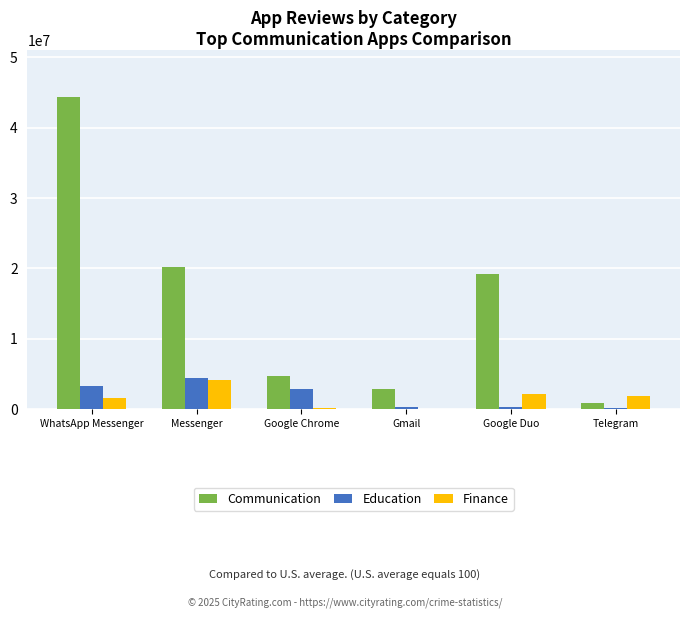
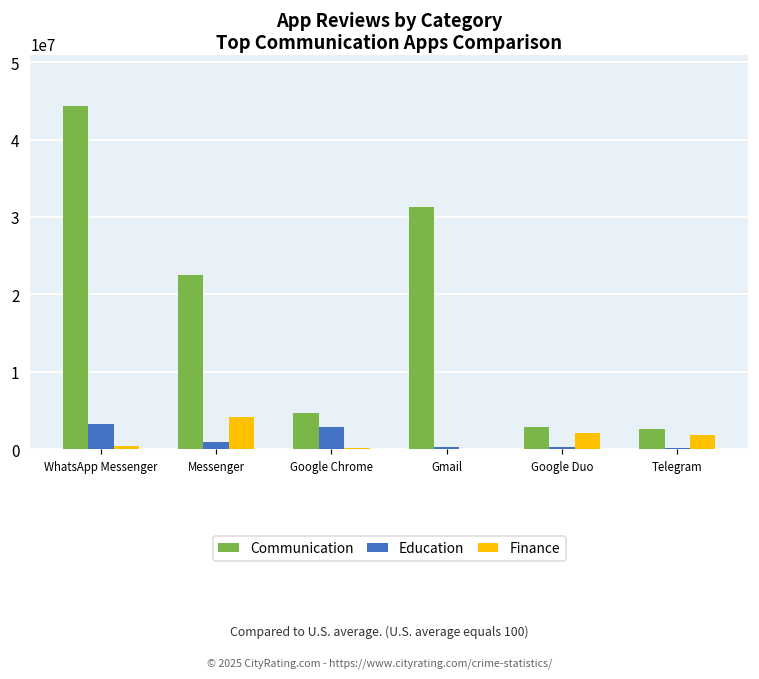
  {
    "Communication": {
      "WhatsApp Messenger": 44000000,
-     "Messenger": 20000000,
+     "Messenger": 23000000,
      "Google Chrome": 5000000,
-     "Gmail": 3000000,
-     "Google Duo": 19000000,
-     "Telegram": 1000000
+     "Gmail": 31000000,
+     "Google Duo": 3000000,
+     "Telegram": 3000000
    },
    "Education": {
      "WhatsApp Messenger": 3000000,
-     "Messenger": 4000000,
+     "Messenger": 1000000,
      "Google Chrome": 3000000
    },
    "Finance": {
-     "WhatsApp Messenger": 2000000,
+     "WhatsApp Messenger": 0,
      "Messenger": 4000000,
      "Google Duo": 2000000,
      "Telegram": 2000000
    }
  }
